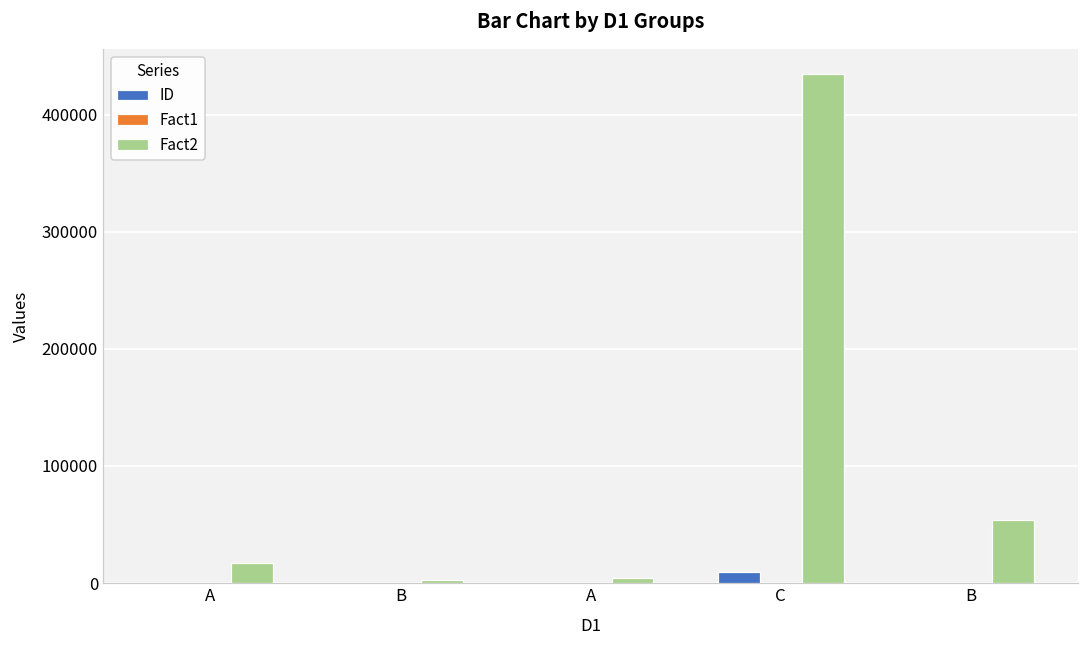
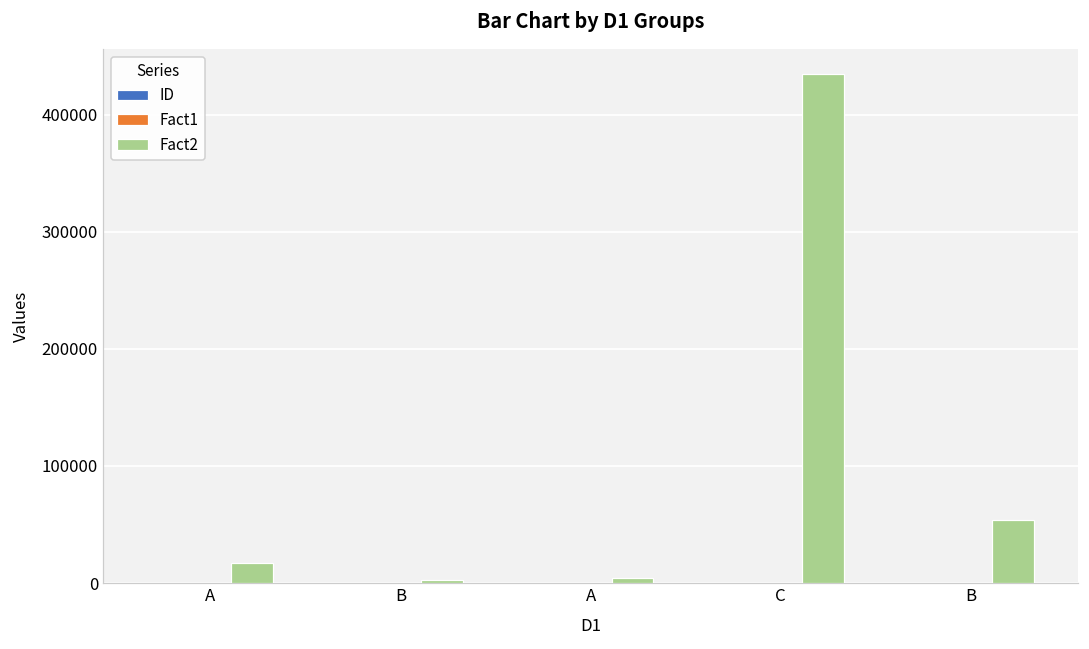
  {
    "ID": {
-     "C": 9000
+     "C": 0
    },
    "Fact2": {
      "C": 435000
    }
  }
